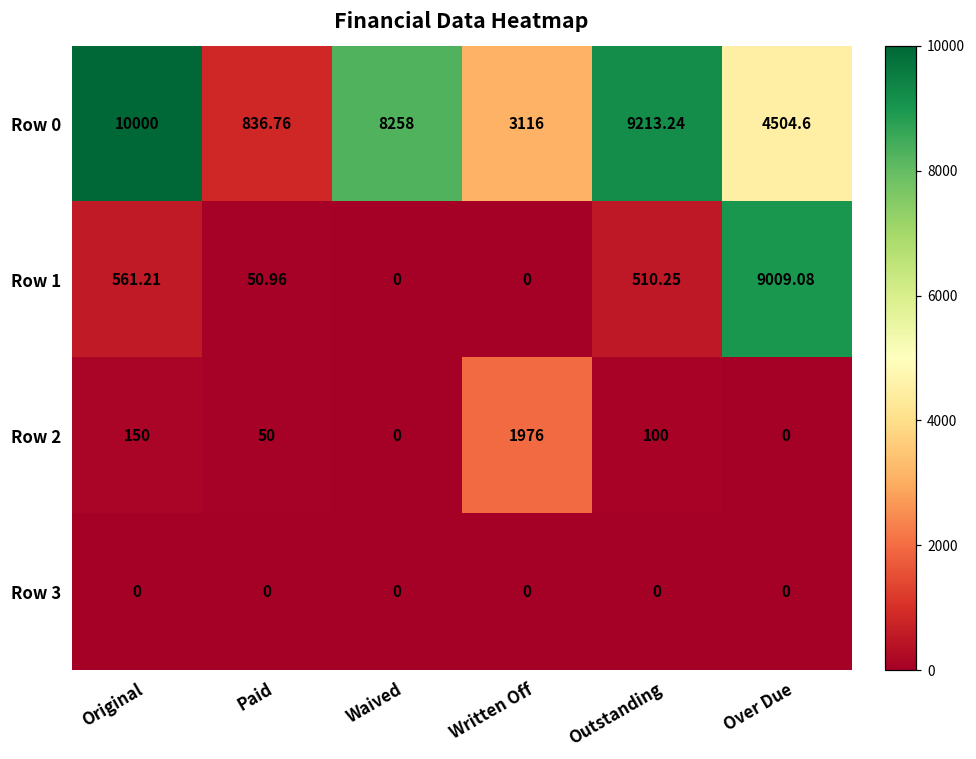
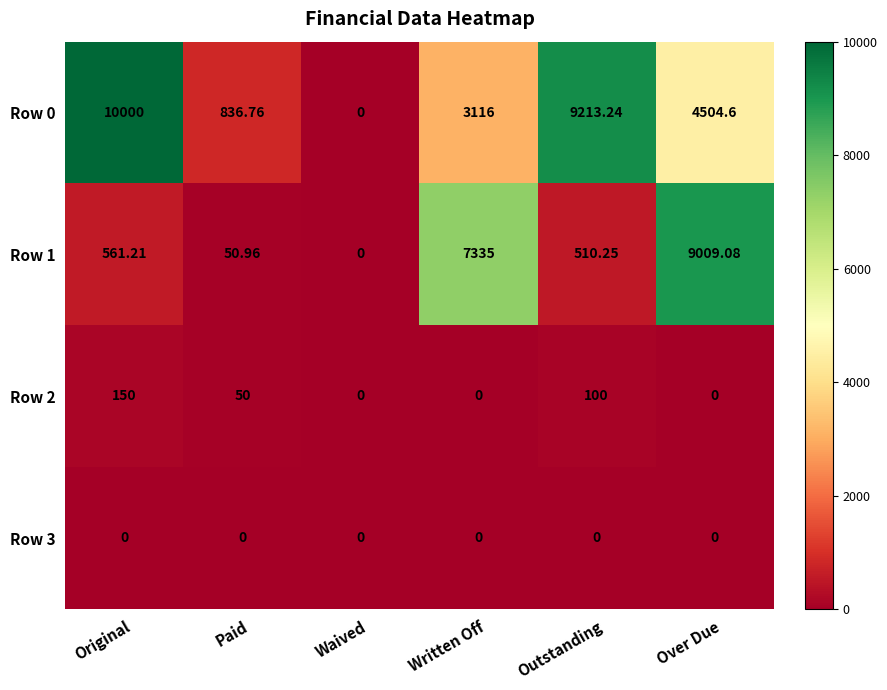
  {
    "Row 0": {
      "Original": 10000,
      "Paid": 836.76,
-     "Waived": 8258,
+     "Waived": 0,
      "Written Off": 3116,
      "Outstanding": 9213.24,
      "Over Due": 4504.6
    },
    "Row 1": {
      "Original": 561.21,
      "Paid": 50.96,
      "Waived": 0,
-     "Written Off": 0,
+     "Written Off": 7335,
      "Outstanding": 510.25,
      "Over Due": 9009.08
    },
    "Row 2": {
      "Original": 150,
      "Paid": 50,
      "Waived": 0,
-     "Written Off": 1976,
+     "Written Off": 0,
      "Outstanding": 100,
      "Over Due": 0
    },
    "Row 3": {
      "Original": 0,
      "Paid": 0,
      "Waived": 0,
      "Written Off": 0,
      "Outstanding": 0,
      "Over Due": 0
    }
  }
